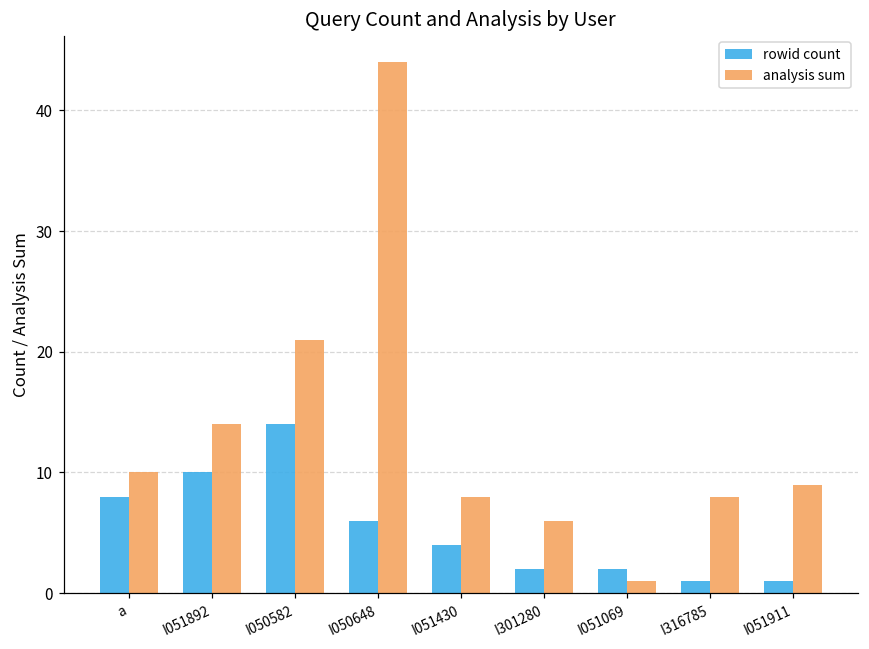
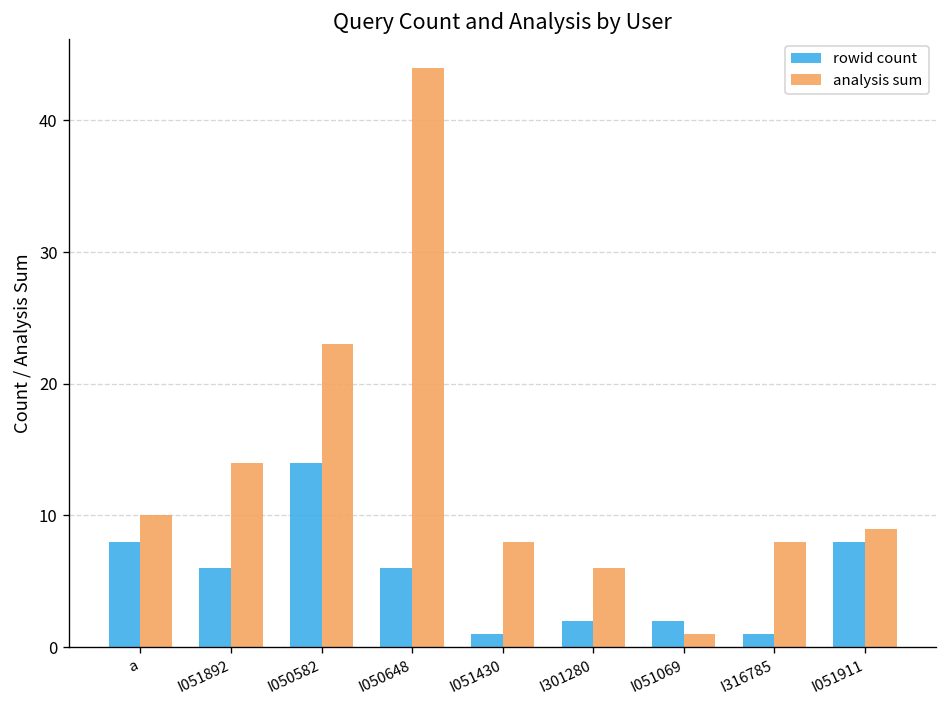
  {
    "rowid count": {
      "a": 8,
-     "I051892": 10,
+     "I051892": 6,
      "I050582": 14,
      "I050648": 6,
-     "I051430": 4,
+     "I051430": 1,
      "I301280": 2,
      "I051069": 2,
      "I316785": 1,
-     "I051911": 1
+     "I051911": 8
    },
    "analysis sum": {
      "a": 10,
      "I051892": 14,
-     "I050582": 21,
+     "I050582": 23,
      "I050648": 44,
      "I051430": 8,
      "I301280": 6,
      "I051069": 1,
      "I316785": 8,
      "I051911": 9
    }
  }
